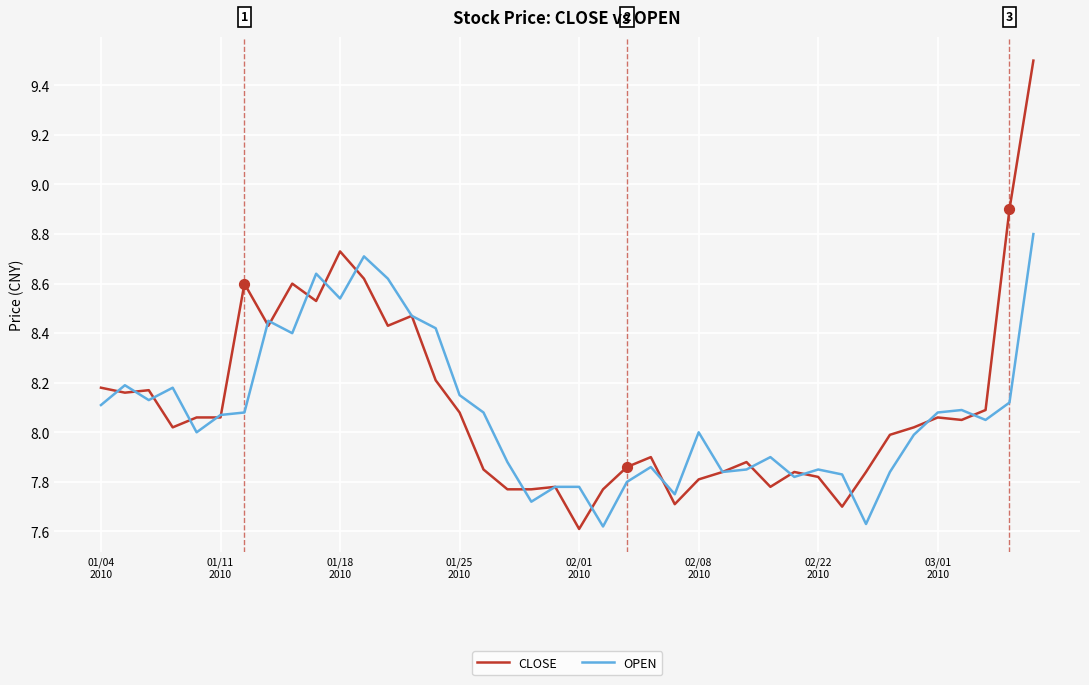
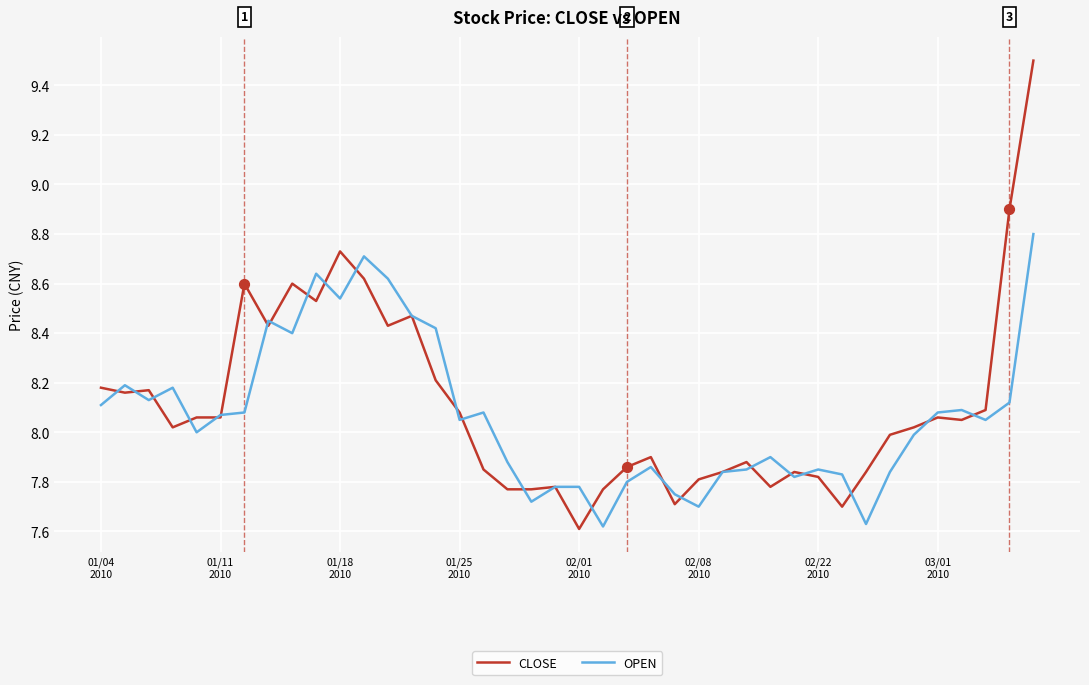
  {
    "OPEN": {
      "01/04 2010": 8.11,
      "01/18 2010": 8.54,
-     "01/25 2010": 8.15,
+     "01/25 2010": 8.05,
      "02/01 2010": 7.78,
-     "02/08 2010": 8.0,
+     "02/08 2010": 7.7,
      "02/22 2010": 7.85,
      "03/01 2010": 8.08
    }
  }
